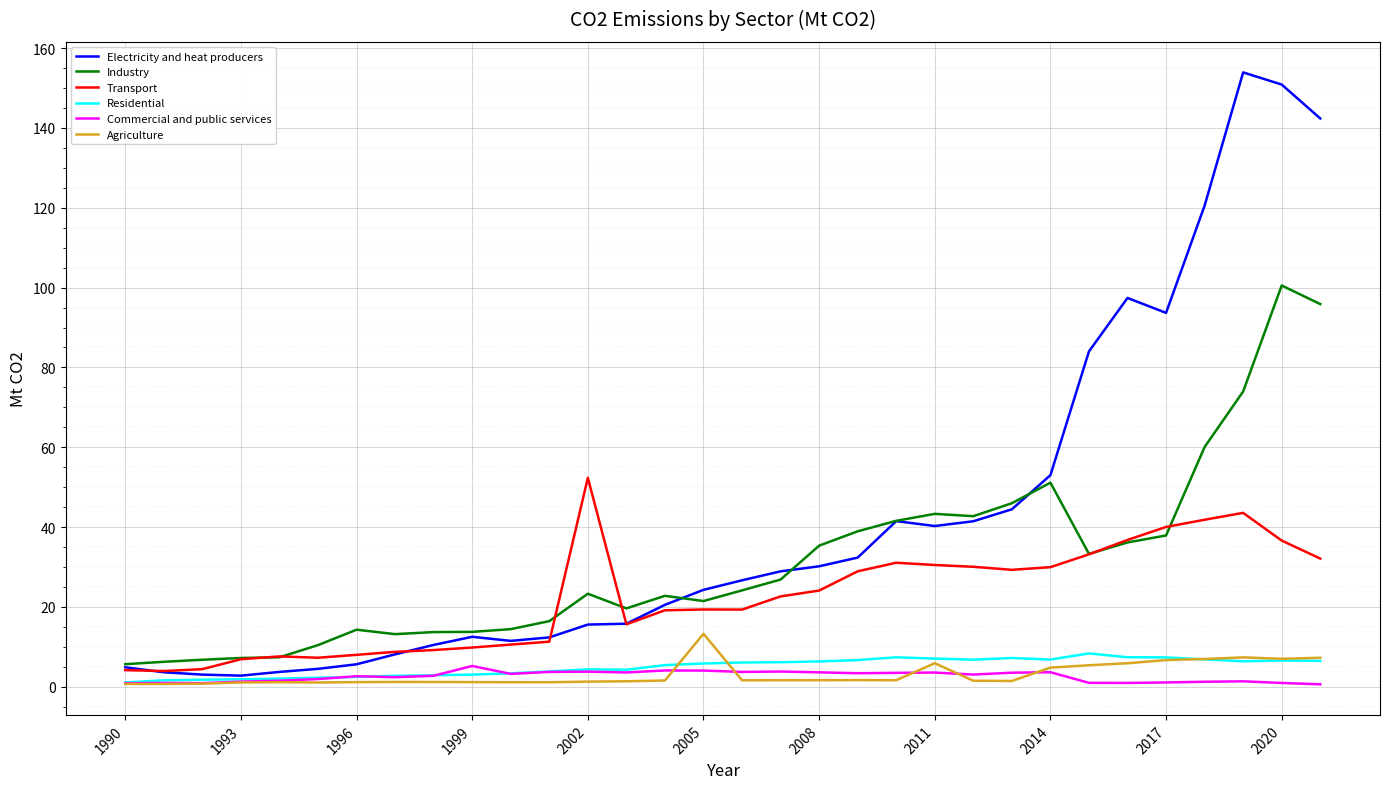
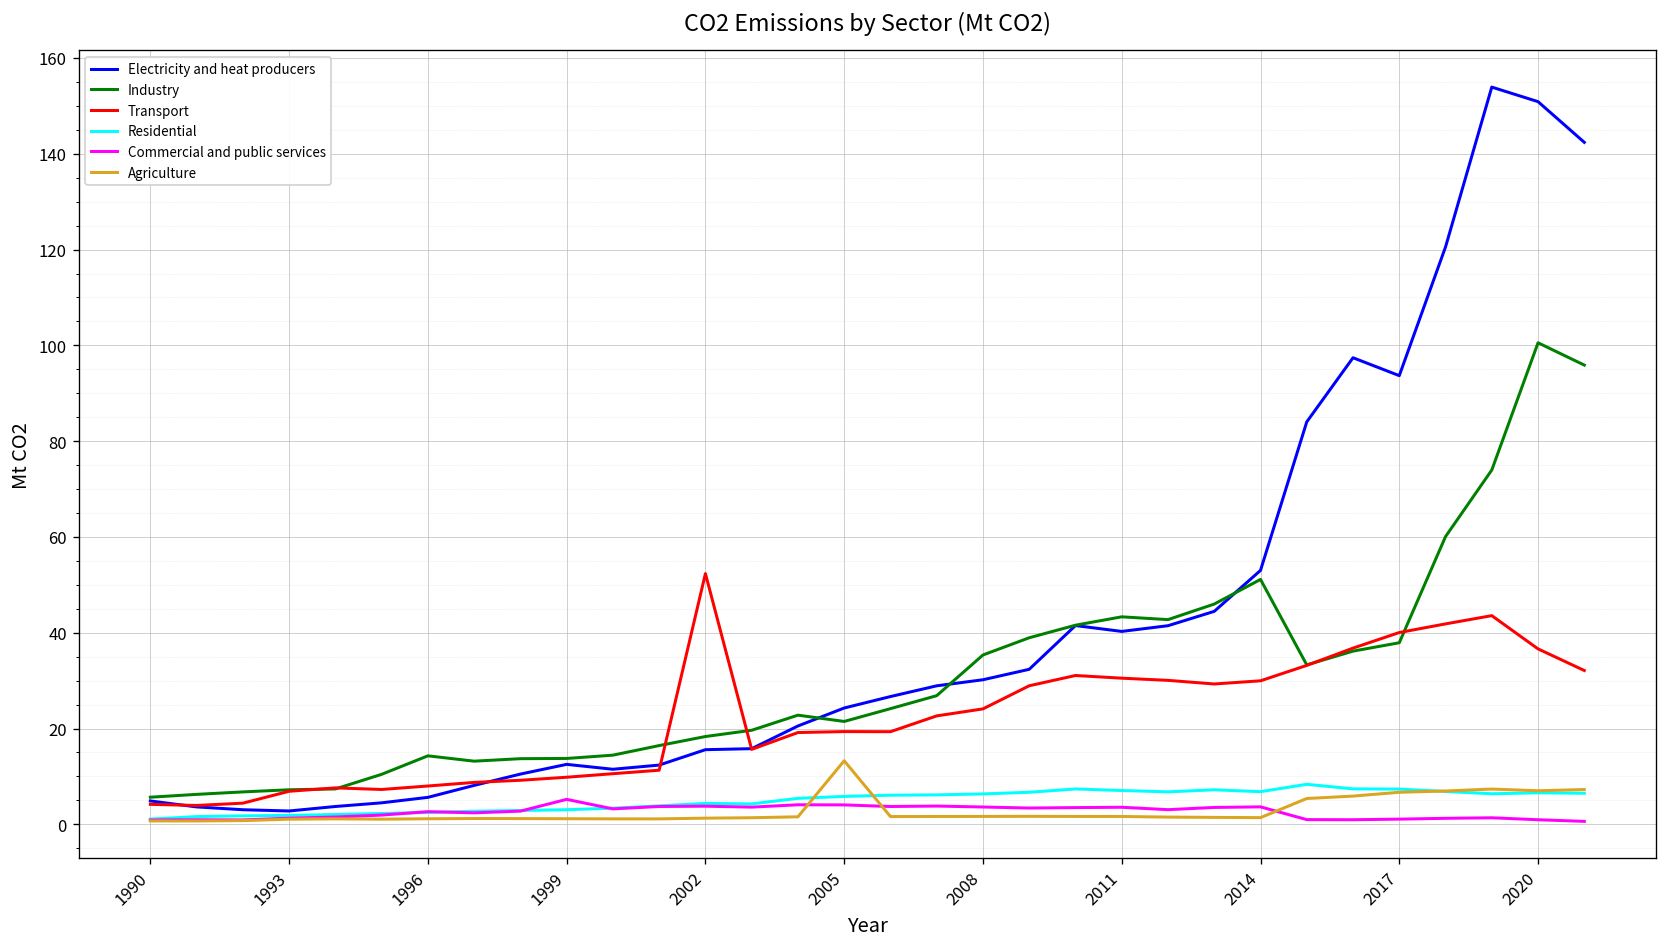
  {
    "Electricity and heat producers": {
      "1990": 5,
      "1993": 3,
      "1996": 6,
      "1999": 13,
      "2002": 16,
      "2005": 24,
      "2008": 30,
      "2011": 40,
      "2014": 53,
      "2017": 94,
      "2020": 151
    },
    "Industry": {
      "1990": 6,
      "1996": 14,
      "1999": 14,
-     "2002": 23,
+     "2002": 18,
      "2005": 21,
      "2008": 35,
      "2011": 43,
      "2014": 51,
      "2017": 38,
      "2020": 101
    },
    "Transport": {
      "1990": 4,
      "1996": 8,
      "1999": 10,
      "2002": 52,
      "2005": 19,
      "2008": 24,
      "2011": 31,
      "2014": 30,
      "2017": 40,
      "2020": 37
    },
    "Residential": {
      "1999": 3,
      "2005": 6,
      "2008": 6,
      "2011": 7,
      "2014": 7,
      "2017": 7
    },
    "Commercial and public services": {
      "1999": 5,
      "2005": 4,
      "2008": 4,
      "2011": 4,
      "2014": 4,
      "2017": 1,
      "2020": 1
    },
    "Agriculture": {
      "1996": 1,
      "1999": 1,
      "2002": 1,
      "2005": 13,
      "2008": 2,
-     "2011": 6,
-     "2014": 5,
+     "2011": 2,
+     "2014": 1,
      "2017": 7
    }
  }
